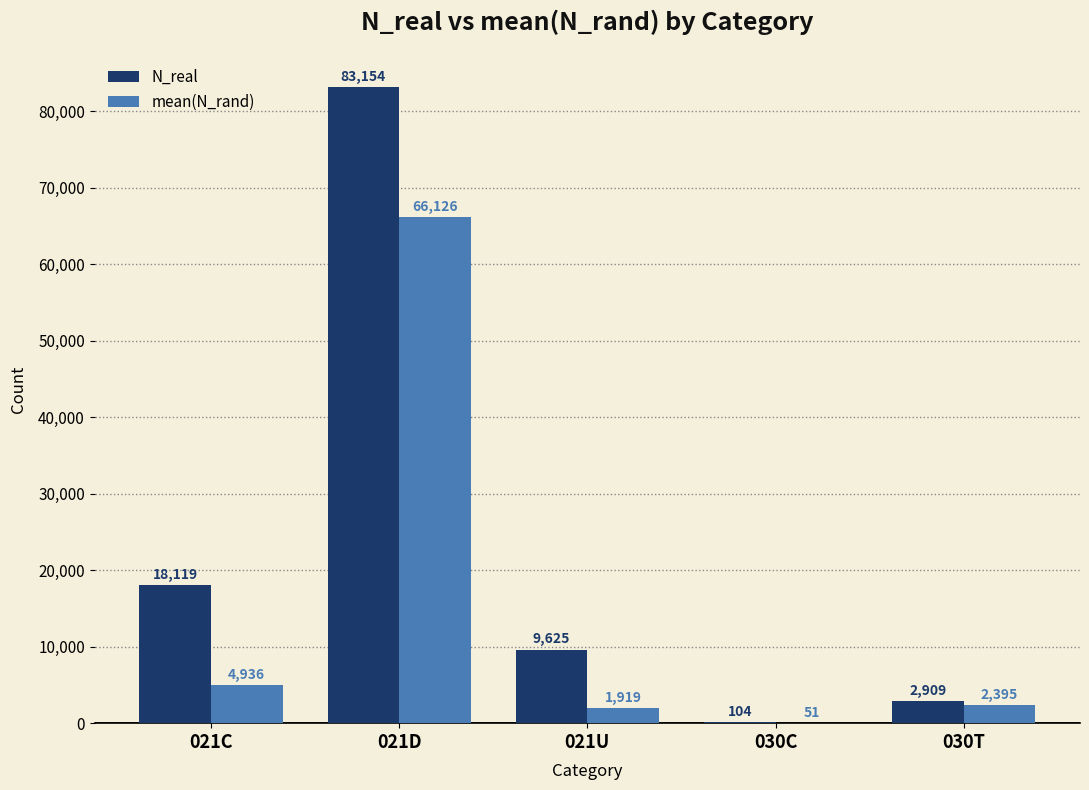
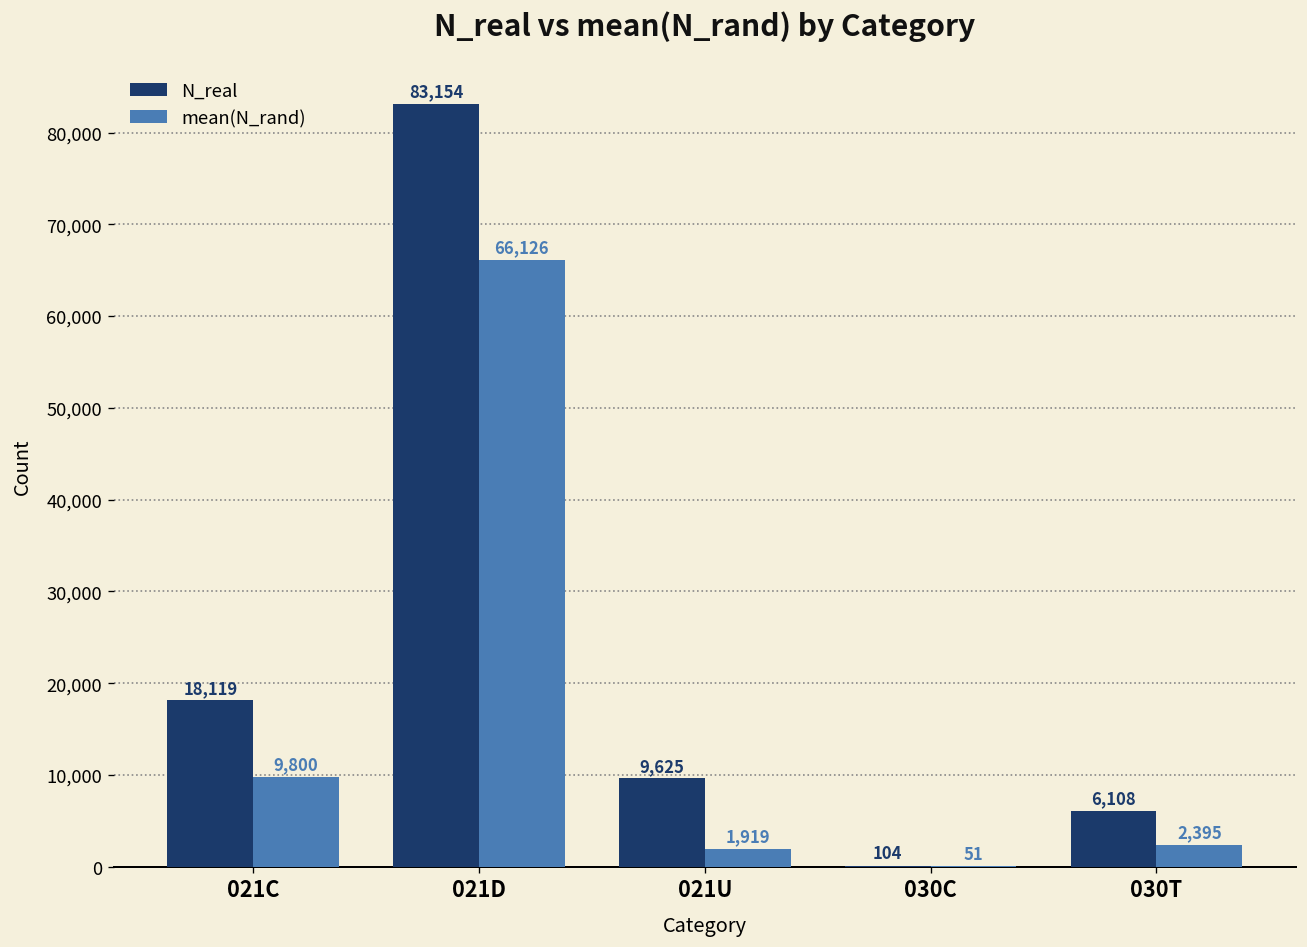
  {
    "N_real": {
      "021C": "18,119",
      "021D": "83,154",
      "030C": "104",
-     "030T": "2,909"
+     "030T": "6,108"
    },
    "mean(N_rand)": {
-     "021C": "4,936"
+     "021C": "9,800"
    }
  }
